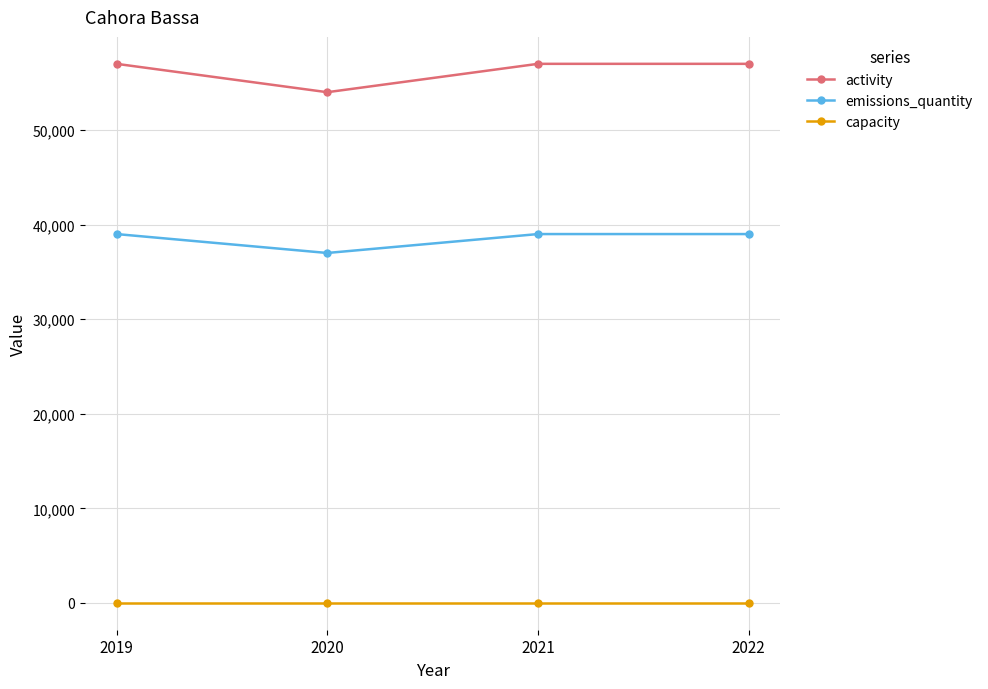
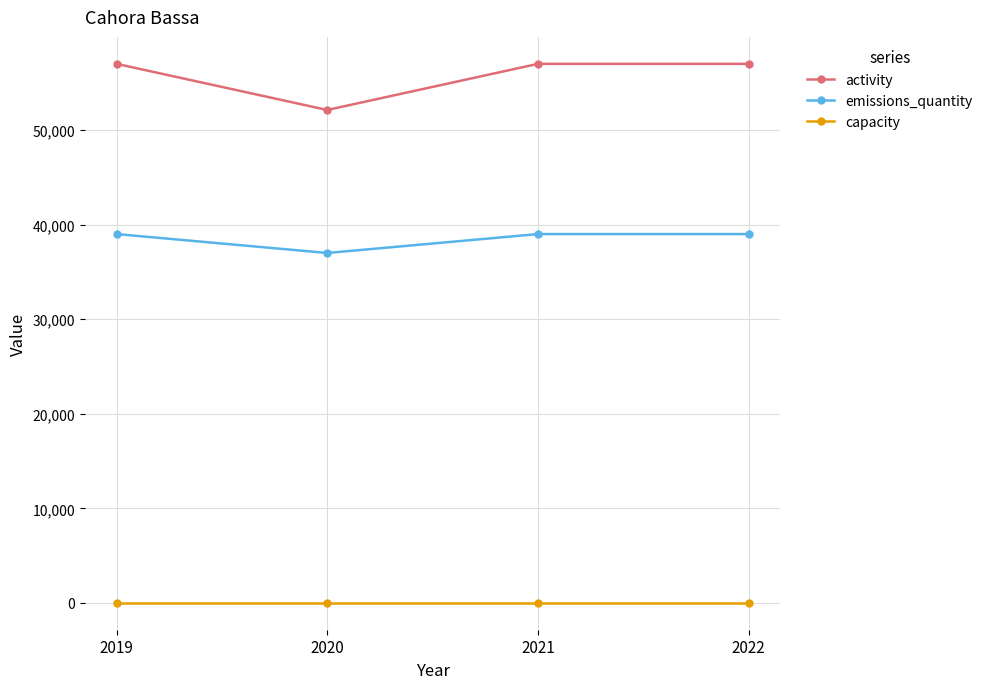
  {
    "activity": {
      "2019": "57,000",
-     "2020": "54,000",
+     "2020": "52,000",
      "2021": "57,000",
      "2022": "57,000"
    },
    "emissions_quantity": {
      "2019": "39,000",
      "2020": "37,000",
      "2021": "39,000",
      "2022": "39,000"
    },
    "capacity": {
      "2019": "0",
      "2020": "0",
      "2021": "0",
      "2022": "0"
    }
  }
